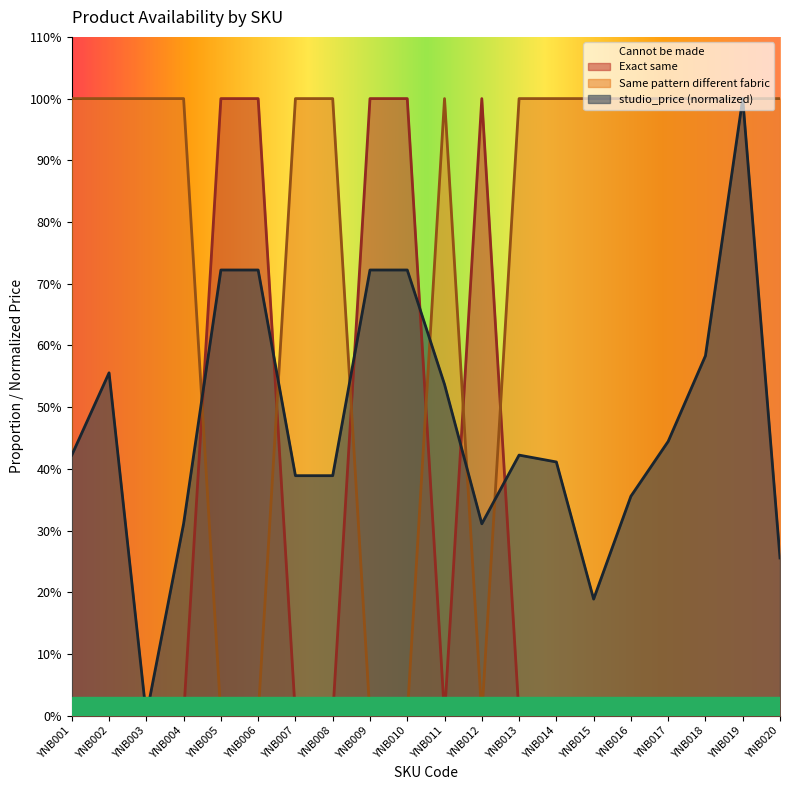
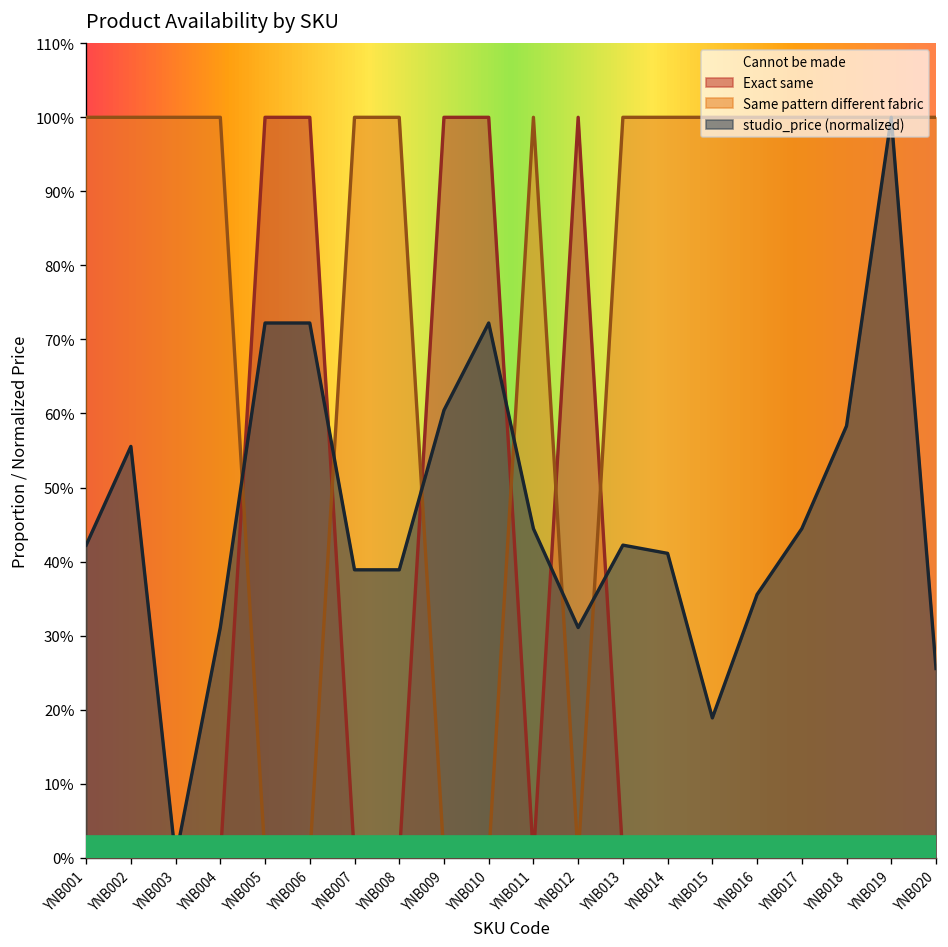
  {
    "Exact same": {
      "YNB005": "100%",
      "YNB006": "100%",
      "YNB009": "100%",
      "YNB010": "100%",
      "YNB012": "100%"
    },
    "Same pattern different fabric": {
      "YNB001": "100%",
      "YNB002": "100%",
      "YNB003": "100%",
      "YNB004": "100%",
      "YNB007": "100%",
      "YNB008": "100%",
      "YNB011": "100%",
      "YNB013": "100%",
      "YNB014": "100%",
      "YNB020": "100%"
    },
    "studio_price (normalized)": {
      "YNB001": "42%",
      "YNB002": "56%",
      "YNB004": "31%",
      "YNB005": "72%",
      "YNB006": "72%",
      "YNB007": "39%",
      "YNB008": "39%",
-     "YNB009": "72%",
+     "YNB009": "60%",
      "YNB010": "72%",
-     "YNB011": "54%",
+     "YNB011": "44%",
      "YNB012": "31%",
      "YNB013": "42%",
      "YNB014": "41%",
      "YNB015": "19%",
      "YNB016": "36%",
      "YNB017": "44%",
      "YNB018": "58%",
      "YNB020": "26%"
    }
  }
